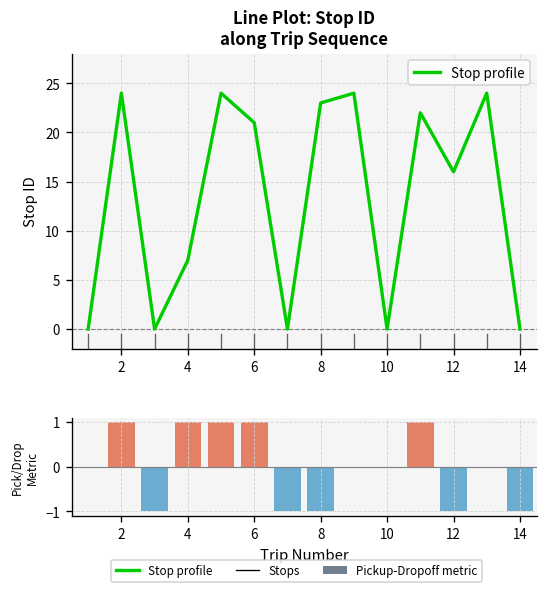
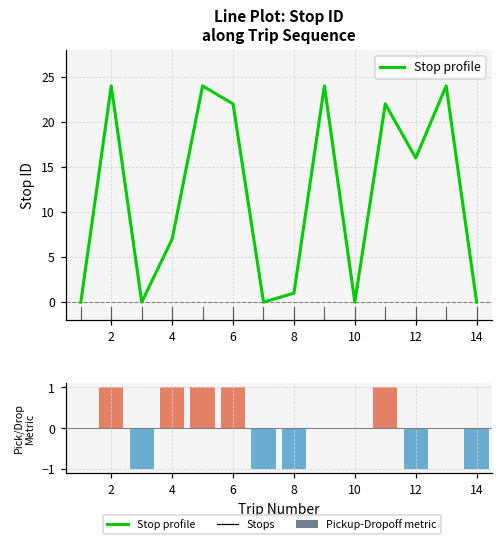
  {
    "Line Plot: Stop ID along Trip Sequence": {
      "2": 24,
      "4": 7,
-     "6": 21,
-     "8": 23,
+     "6": 22,
+     "8": 1,
      "10": 0,
      "12": 16,
      "14": 0
    }
  }
